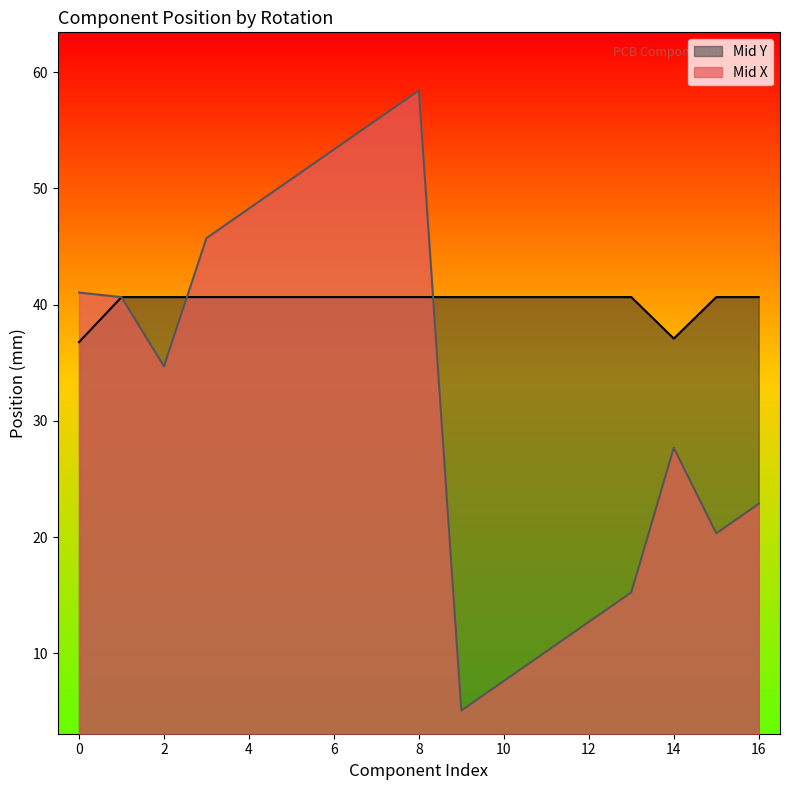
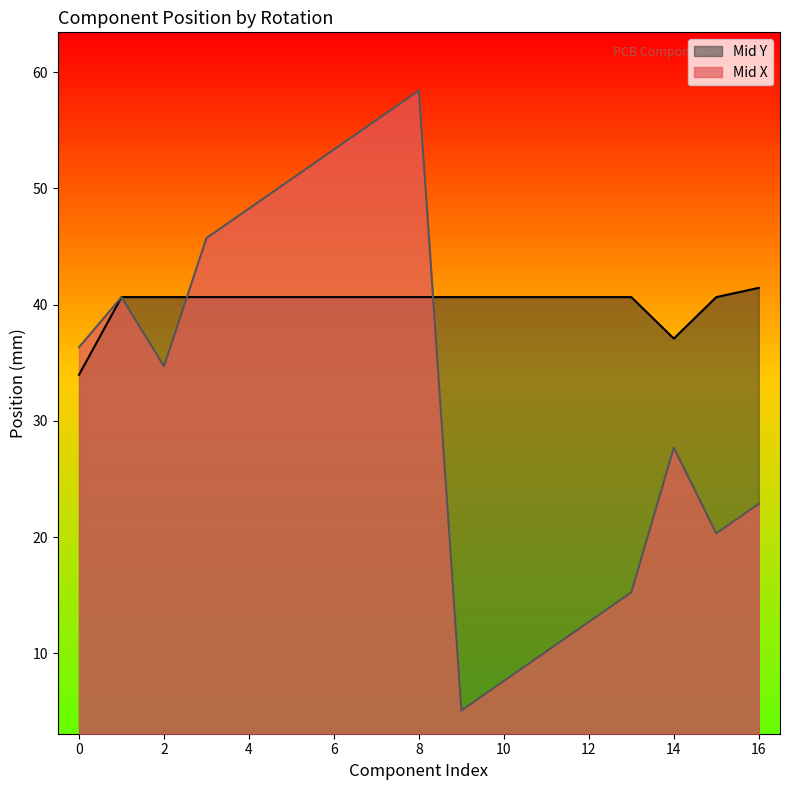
  {
    "Mid Y": {
-     "0": 36.8,
+     "0": 34.0,
      "2": 40.6,
      "4": 40.6,
      "6": 40.6,
      "8": 40.6,
      "10": 40.6,
      "12": 40.6,
      "14": 37.1,
-     "16": 40.6
+     "16": 41.4
    },
    "Mid X": {
-     "0": 41.0,
+     "0": 36.3,
      "2": 34.7,
      "4": 48.3,
      "6": 53.3,
      "8": 58.4,
      "10": 7.6,
      "12": 12.7,
      "14": 27.7,
      "16": 22.9
    }
  }
